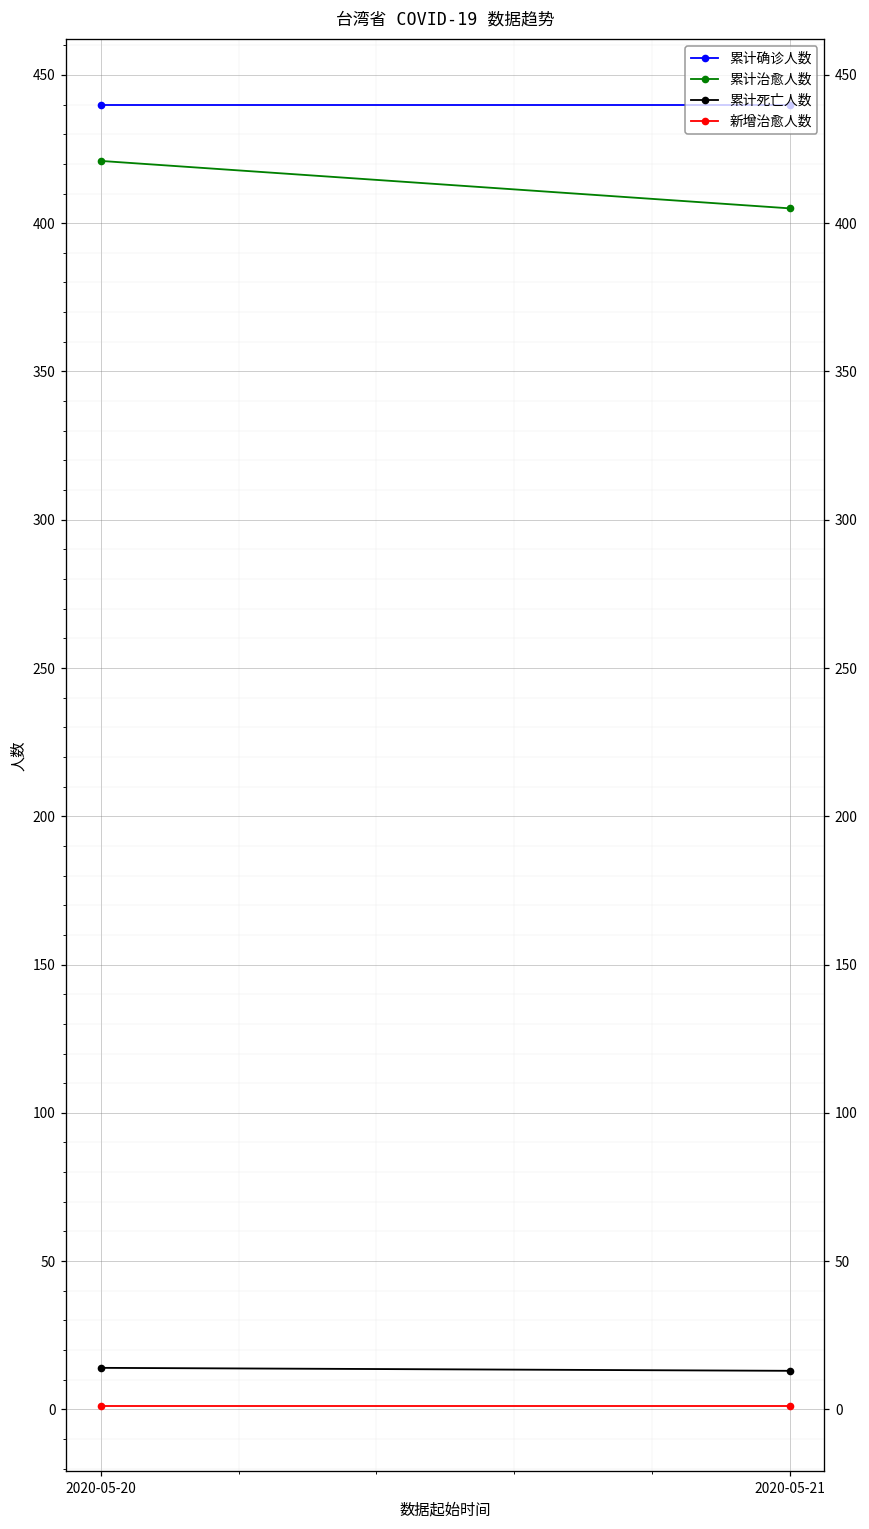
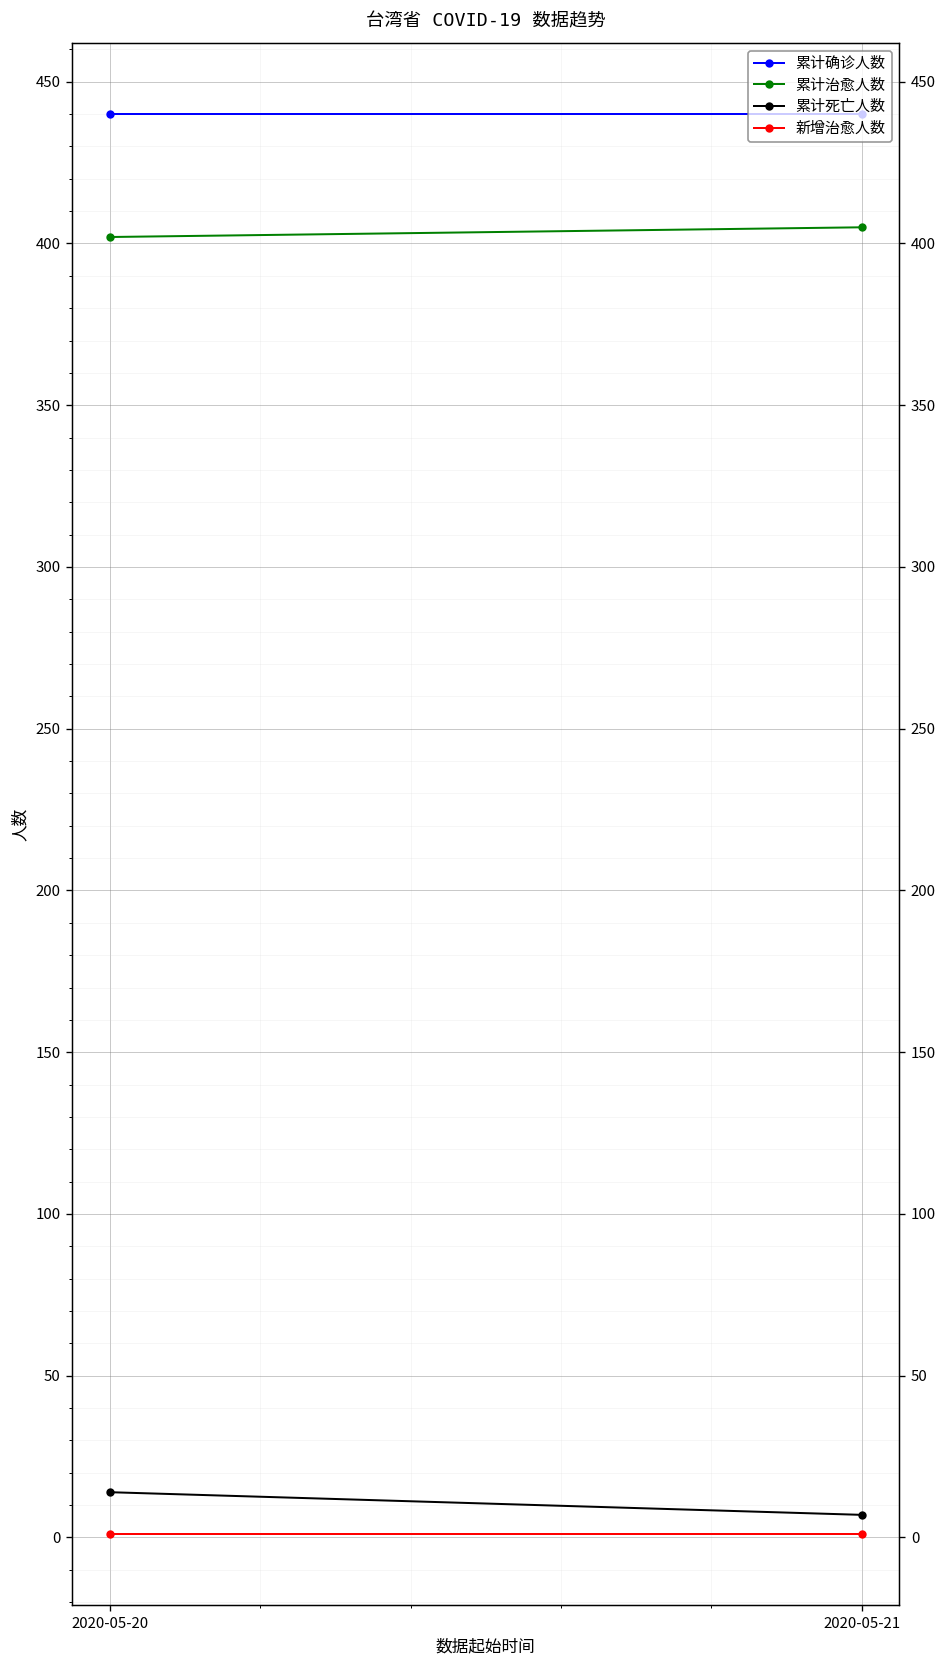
  {
    "累计确诊人数": {
      "2020-05-20": 440
    },
    "累计治愈人数": {
-     "2020-05-20": 421,
+     "2020-05-20": 402,
      "2020-05-21": 405
    },
    "累计死亡人数": {
      "2020-05-20": 14,
-     "2020-05-21": 13
+     "2020-05-21": 7
    },
    "新增治愈人数": {
      "2020-05-20": 1,
      "2020-05-21": 1
    }
  }
